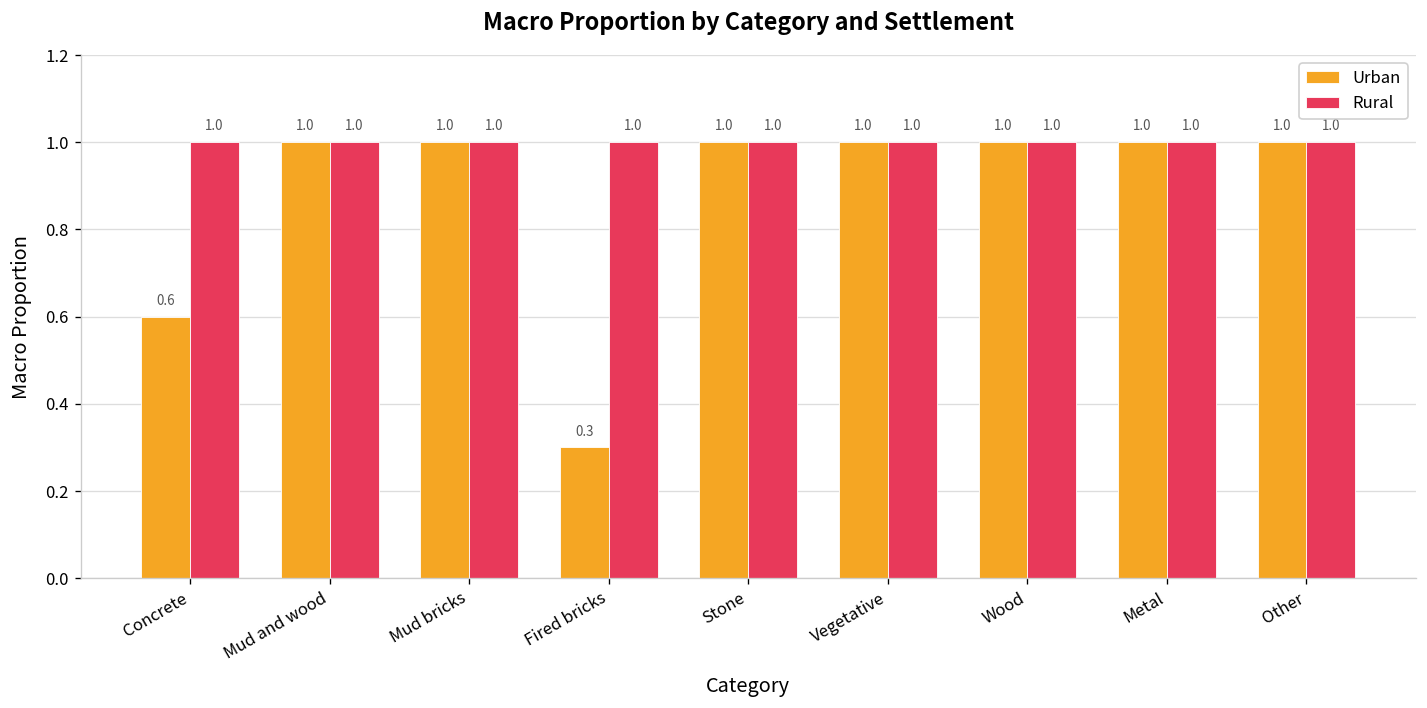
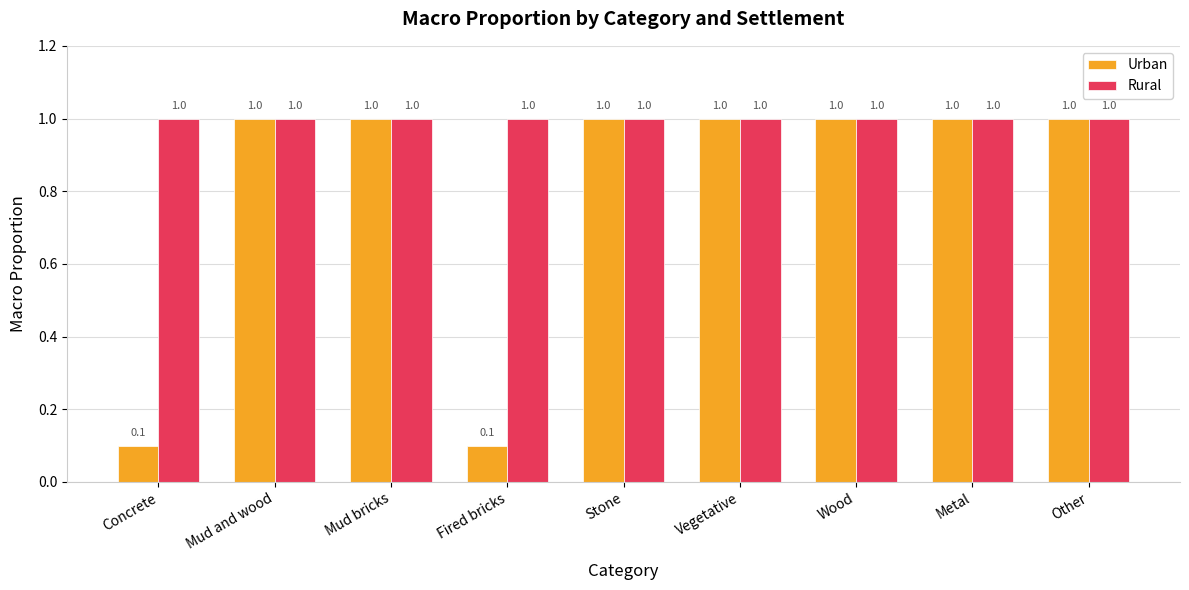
  {
    "Urban": {
-     "Concrete": 0.6,
+     "Concrete": 0.1,
      "Mud and wood": 1.0,
      "Mud bricks": 1.0,
-     "Fired bricks": 0.3,
+     "Fired bricks": 0.1,
      "Stone": 1.0,
      "Vegetative": 1.0,
      "Wood": 1.0,
      "Metal": 1.0,
      "Other": 1.0
    },
    "Rural": {
      "Concrete": 1.0,
      "Mud and wood": 1.0,
      "Mud bricks": 1.0,
      "Fired bricks": 1.0,
      "Stone": 1.0,
      "Vegetative": 1.0,
      "Wood": 1.0,
      "Metal": 1.0,
      "Other": 1.0
    }
  }
